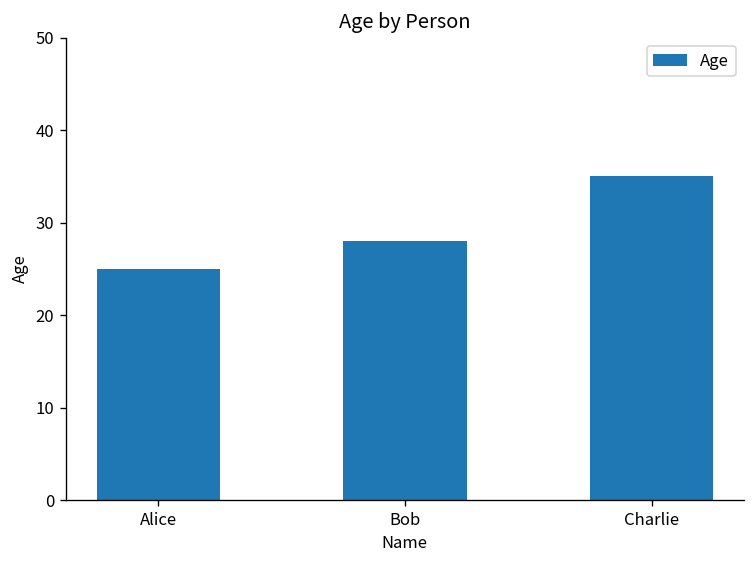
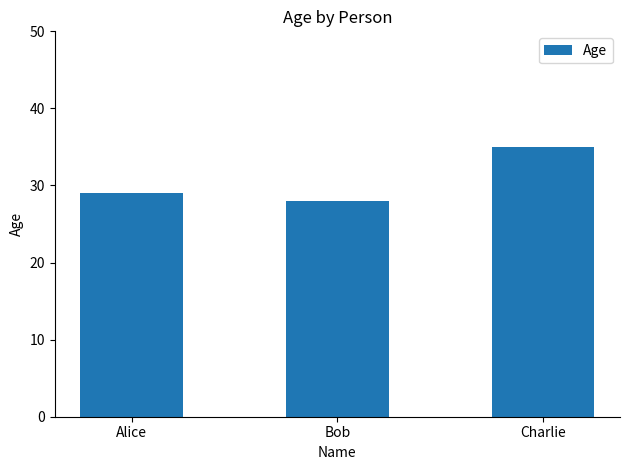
  {
-   "Alice": 25,
+   "Alice": 29,
    "Bob": 28,
    "Charlie": 35
  }
